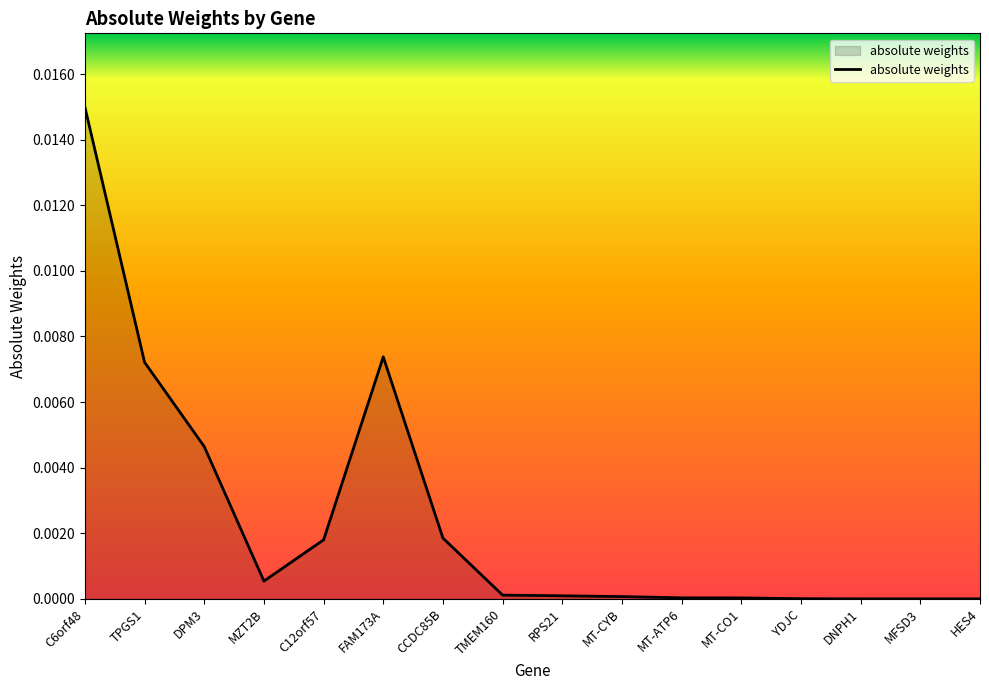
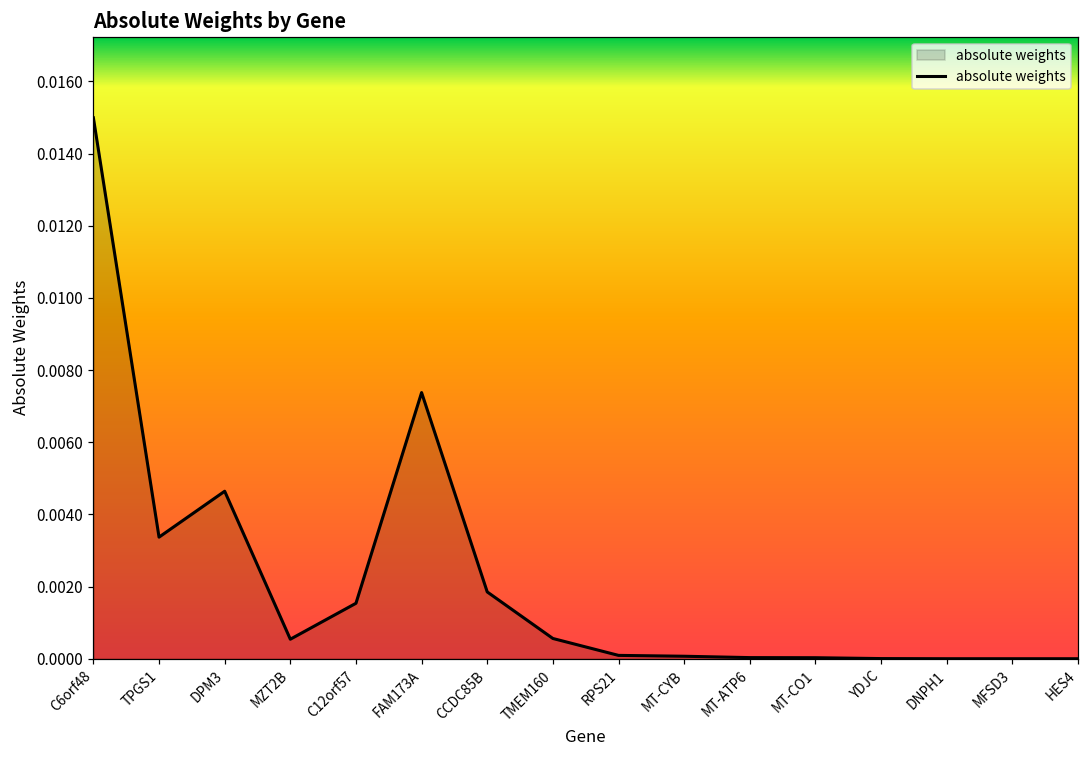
  {
    "C6orf48": 0.0150,
-   "TPGS1": 0.0072,
+   "TPGS1": 0.0034,
    "DPM3": 0.0046,
    "MZT2B": 0.0005,
-   "C12orf57": 0.0018,
+   "C12orf57": 0.0015,
    "FAM173A": 0.0074,
    "CCDC85B": 0.0019,
-   "TMEM160": 0.0001,
+   "TMEM160": 0.0006,
    "RPS21": 0.0001,
    "MT-CYB": 0.0001,
    "MT-ATP6": 0.0000,
    "MT-CO1": 0.0000,
    "YDJC": 0.0000,
    "DNPH1": 0.0000,
    "MFSD3": 0.0000,
    "HES4": 0.0000
  }
